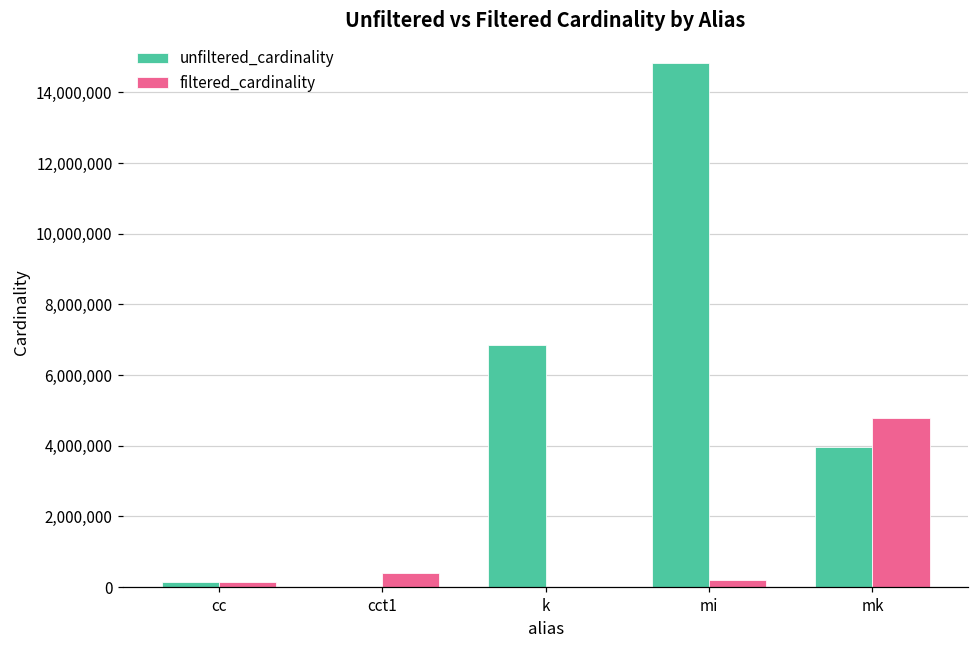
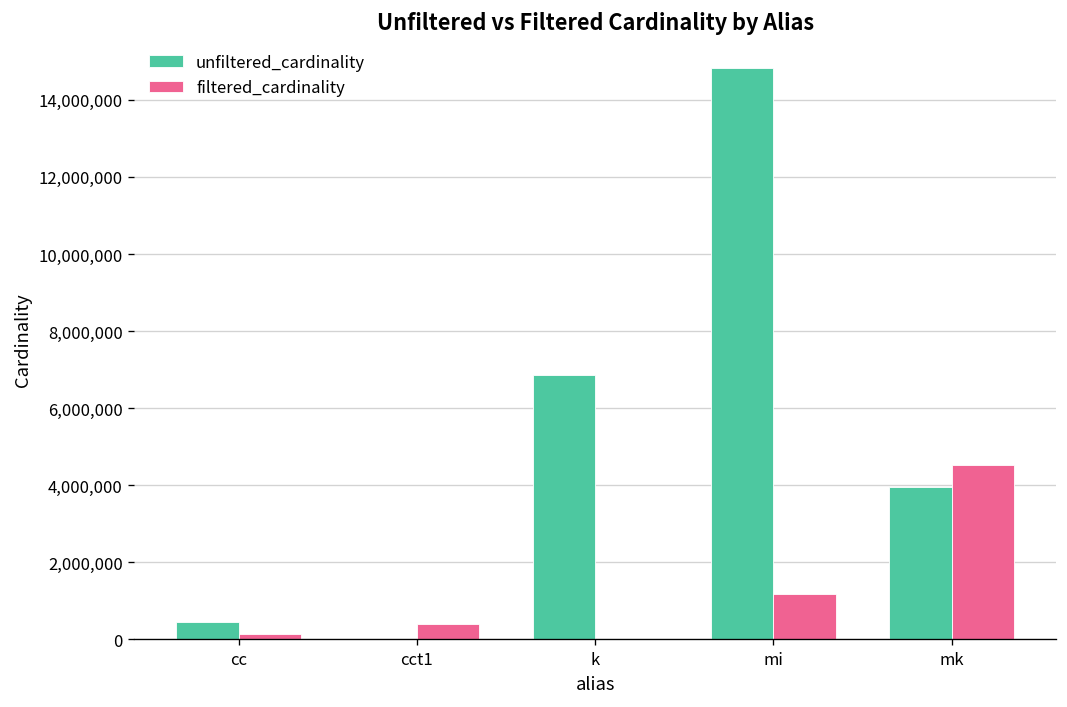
  {
    "unfiltered_cardinality": {
-     "cc": "100,000",
+     "cc": "500,000",
      "k": "6,900,000",
      "mi": "14,800,000",
      "mk": "4,000,000"
    },
    "filtered_cardinality": {
      "cc": "100,000",
      "cct1": "400,000",
-     "mi": "200,000",
-     "mk": "4,800,000"
+     "mi": "1,200,000",
+     "mk": "4,500,000"
    }
  }
